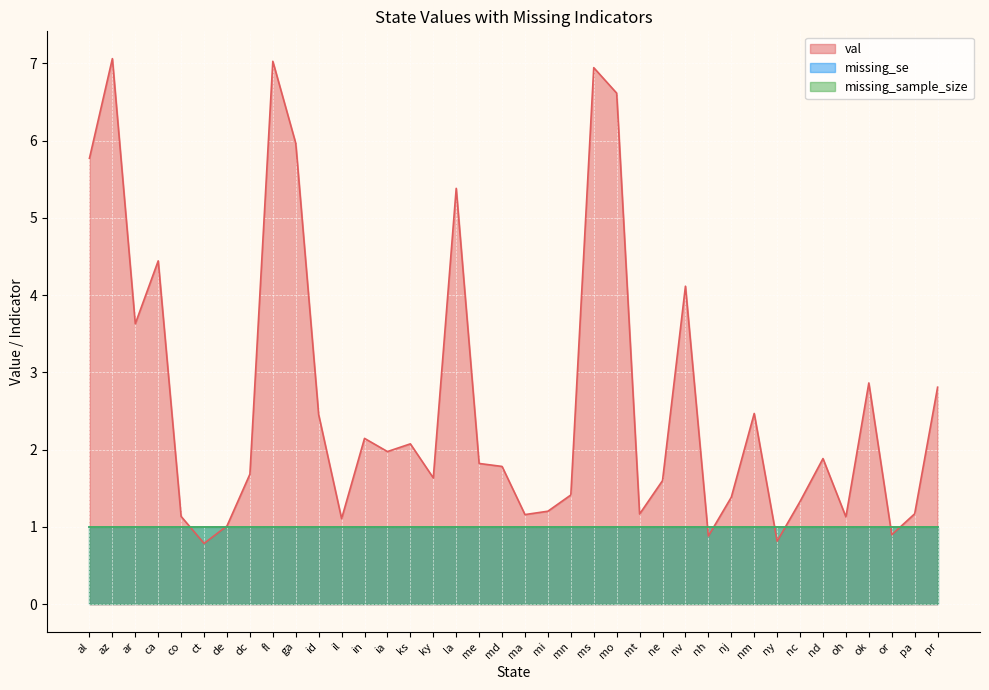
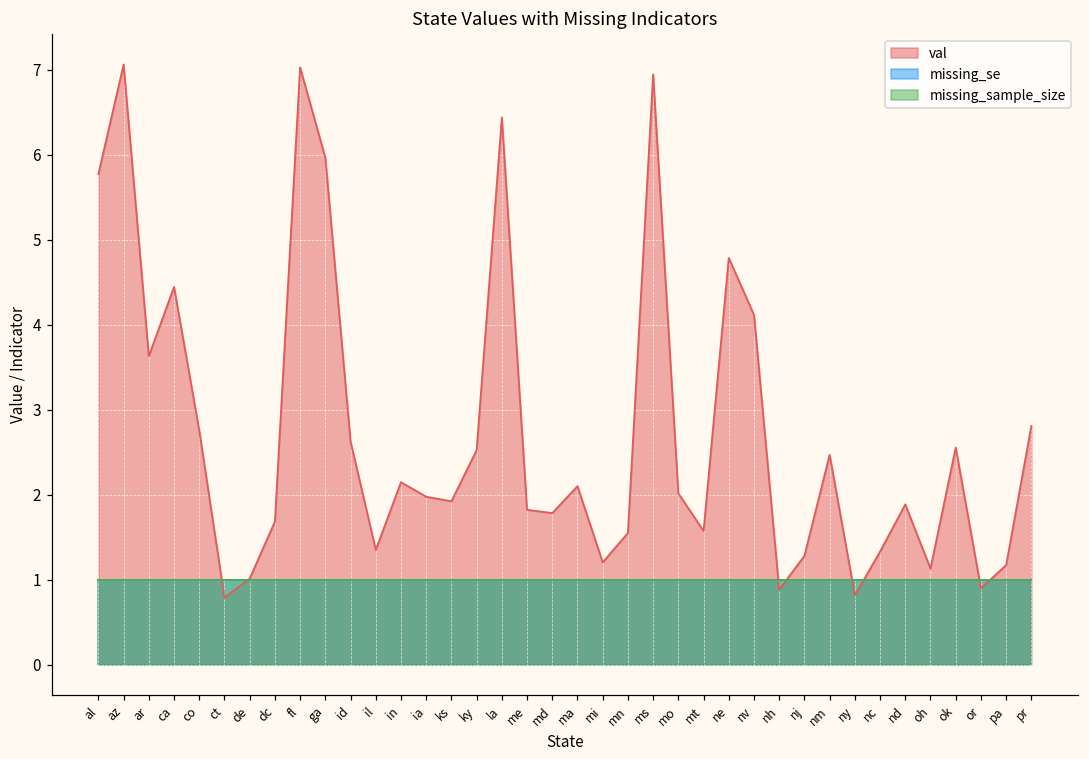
  {
    "val": {
      "al": 5.8,
      "az": 7.1,
      "ar": 3.6,
      "ca": 4.4,
-     "co": 1.1,
+     "co": 2.8,
      "ct": 0.8,
      "dc": 1.7,
      "fl": 7.0,
      "ga": 6.0,
-     "id": 2.5,
-     "il": 1.1,
+     "id": 2.6,
+     "il": 1.4,
      "in": 2.1,
      "ia": 2.0,
-     "ks": 2.1,
-     "ky": 1.6,
-     "la": 5.4,
+     "ks": 1.9,
+     "ky": 2.5,
+     "la": 6.4,
      "me": 1.8,
      "md": 1.8,
-     "ma": 1.2,
+     "ma": 2.1,
      "mi": 1.2,
-     "mn": 1.4,
+     "mn": 1.5,
      "ms": 6.9,
-     "mo": 6.6,
-     "mt": 1.2,
-     "ne": 1.6,
+     "mo": 2.0,
+     "mt": 1.6,
+     "ne": 4.8,
      "nv": 4.1,
      "nh": 0.9,
-     "nj": 1.4,
+     "nj": 1.3,
      "nm": 2.5,
      "ny": 0.8,
      "nc": 1.3,
      "nd": 1.9,
      "oh": 1.1,
-     "ok": 2.9,
+     "ok": 2.6,
      "or": 0.9,
      "pa": 1.2,
      "pr": 2.8
    },
    "missing_sample_size": {
      "al": 1.0,
      "az": 1.0,
      "ar": 1.0,
      "ca": 1.0,
      "co": 1.0,
      "ct": 1.0,
      "dc": 1.0,
      "fl": 1.0,
      "ga": 1.0,
      "id": 1.0,
      "il": 1.0,
      "in": 1.0,
      "ia": 1.0,
      "ks": 1.0,
      "ky": 1.0,
      "la": 1.0,
      "me": 1.0,
      "md": 1.0,
      "ma": 1.0,
      "mi": 1.0,
      "mn": 1.0,
      "ms": 1.0,
      "mo": 1.0,
      "mt": 1.0,
      "ne": 1.0,
      "nv": 1.0,
      "nh": 1.0,
      "nj": 1.0,
      "nm": 1.0,
      "ny": 1.0,
      "nc": 1.0,
      "nd": 1.0,
      "oh": 1.0,
      "ok": 1.0,
      "or": 1.0,
      "pa": 1.0,
      "pr": 1.0
    }
  }
